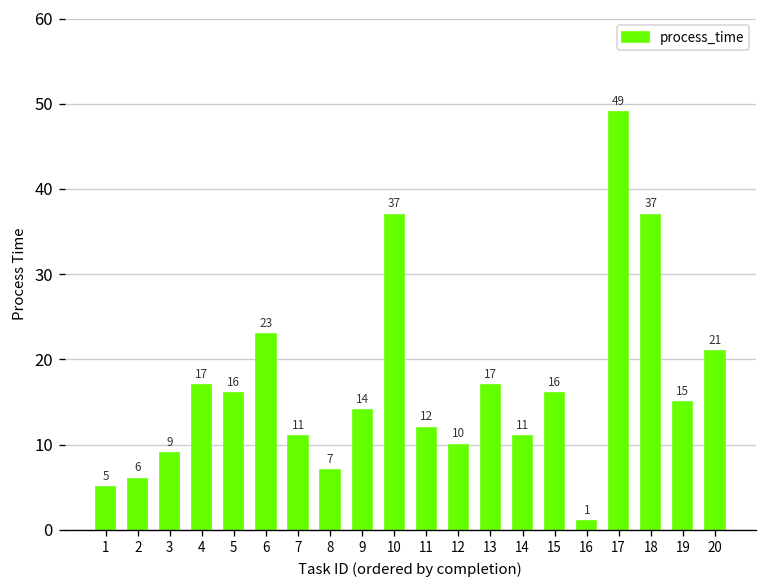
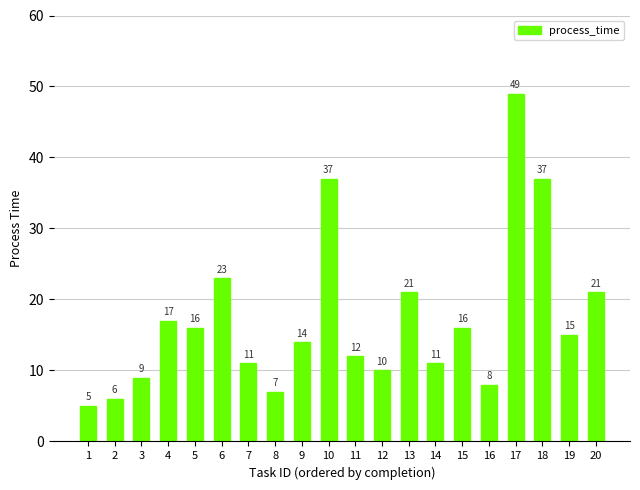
  {
    "1": 5,
    "2": 6,
    "3": 9,
    "4": 17,
    "5": 16,
    "6": 23,
    "7": 11,
    "8": 7,
    "9": 14,
    "10": 37,
    "11": 12,
    "12": 10,
-   "13": 17,
+   "13": 21,
    "14": 11,
    "15": 16,
-   "16": 1,
+   "16": 8,
    "17": 49,
    "18": 37,
    "19": 15,
    "20": 21
  }
